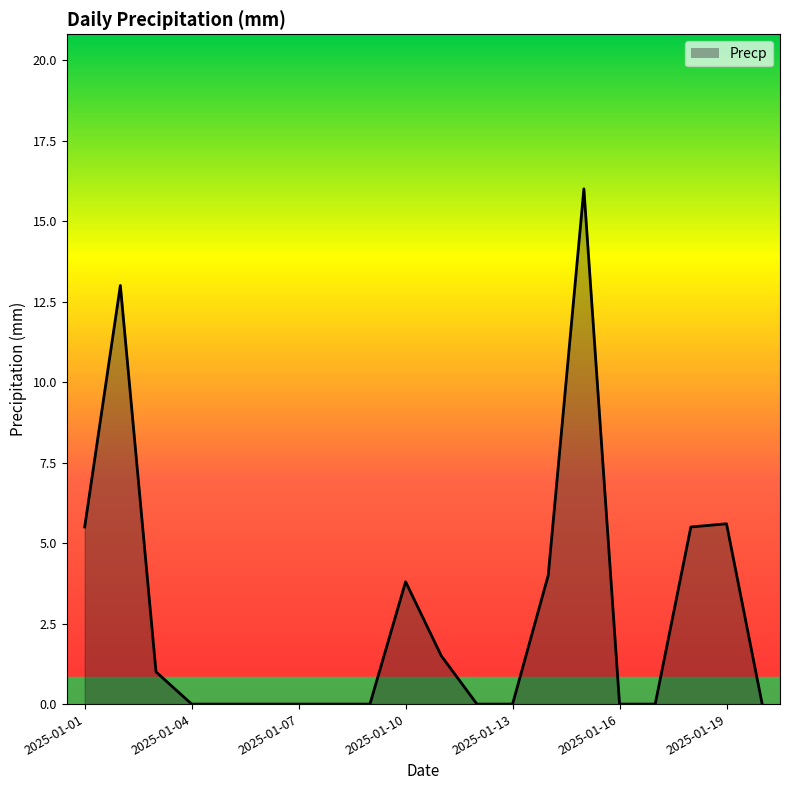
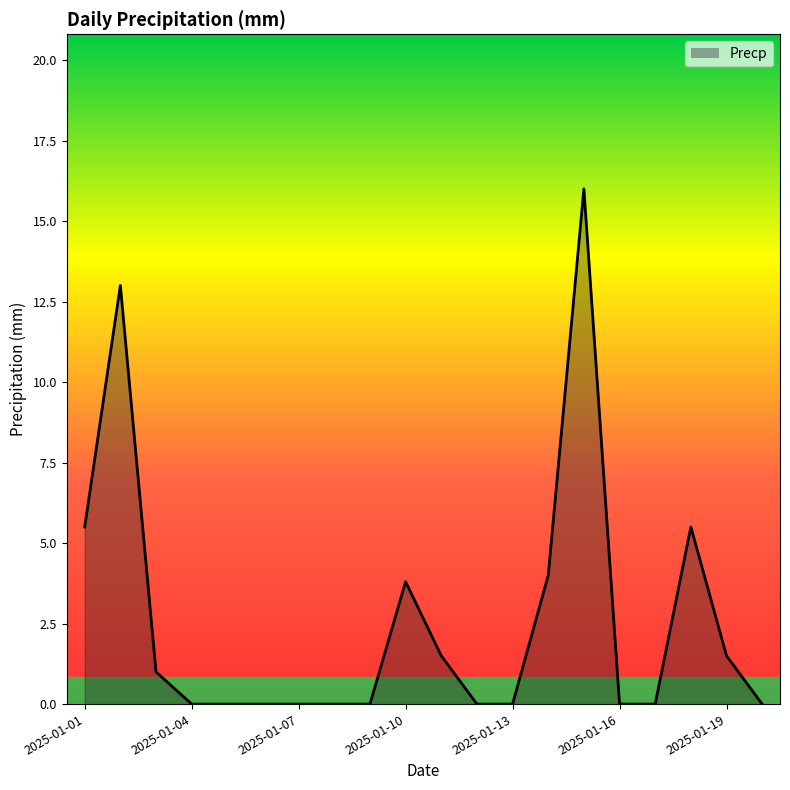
  {
    "2025-01-01": 5.5,
    "2025-01-10": 3.8,
-   "2025-01-19": 5.6
+   "2025-01-19": 1.5
  }
